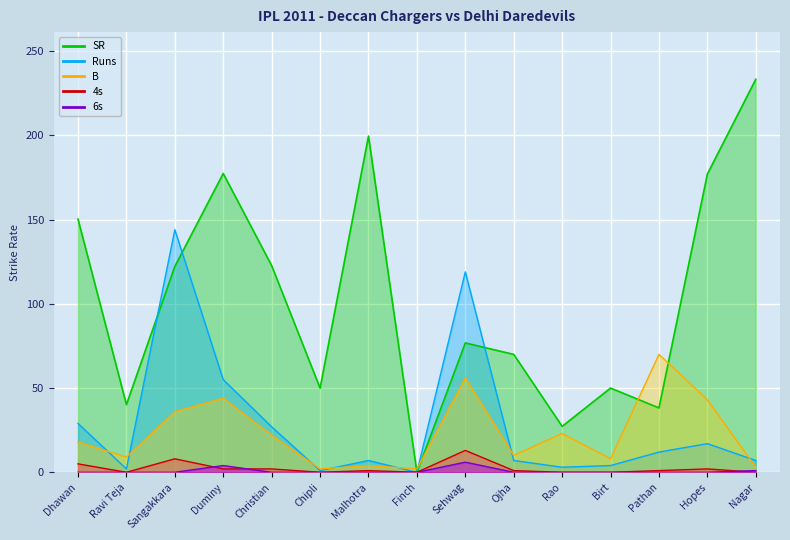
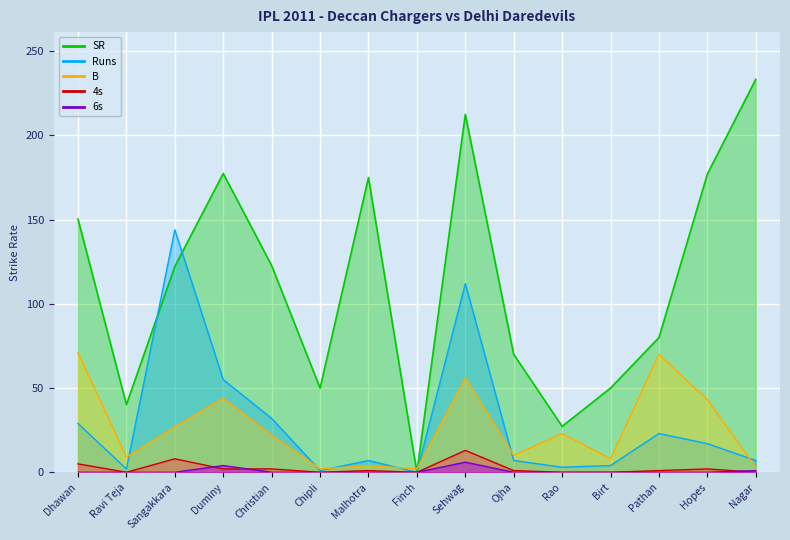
  {
    "SR": {
      "Dhawan": 150,
      "Ravi Teja": 40,
      "Sangakkara": 122,
      "Duminy": 177,
      "Christian": 123,
      "Chipli": 50,
-     "Malhotra": 200,
-     "Sehwag": 77,
+     "Malhotra": 175,
+     "Sehwag": 213,
      "Ojha": 70,
      "Rao": 27,
      "Birt": 50,
-     "Pathan": 38,
+     "Pathan": 80,
      "Hopes": 177,
      "Nagar": 233
    },
    "Runs": {
      "Dhawan": 29,
      "Ravi Teja": 2,
      "Sangakkara": 144,
      "Duminy": 55,
-     "Christian": 27,
+     "Christian": 32,
      "Malhotra": 7,
-     "Sehwag": 119,
+     "Sehwag": 112,
      "Ojha": 7,
      "Rao": 3,
      "Birt": 4,
-     "Pathan": 12,
+     "Pathan": 23,
      "Hopes": 17,
      "Nagar": 7
    },
    "B": {
-     "Dhawan": 18,
+     "Dhawan": 71,
      "Ravi Teja": 9,
-     "Sangakkara": 36,
+     "Sangakkara": 27,
      "Duminy": 44,
      "Christian": 22,
      "Malhotra": 4,
      "Finch": 2,
      "Sehwag": 56,
      "Ojha": 10,
      "Rao": 23,
      "Birt": 8,
      "Pathan": 70,
      "Hopes": 43,
      "Nagar": 3
    }
  }
